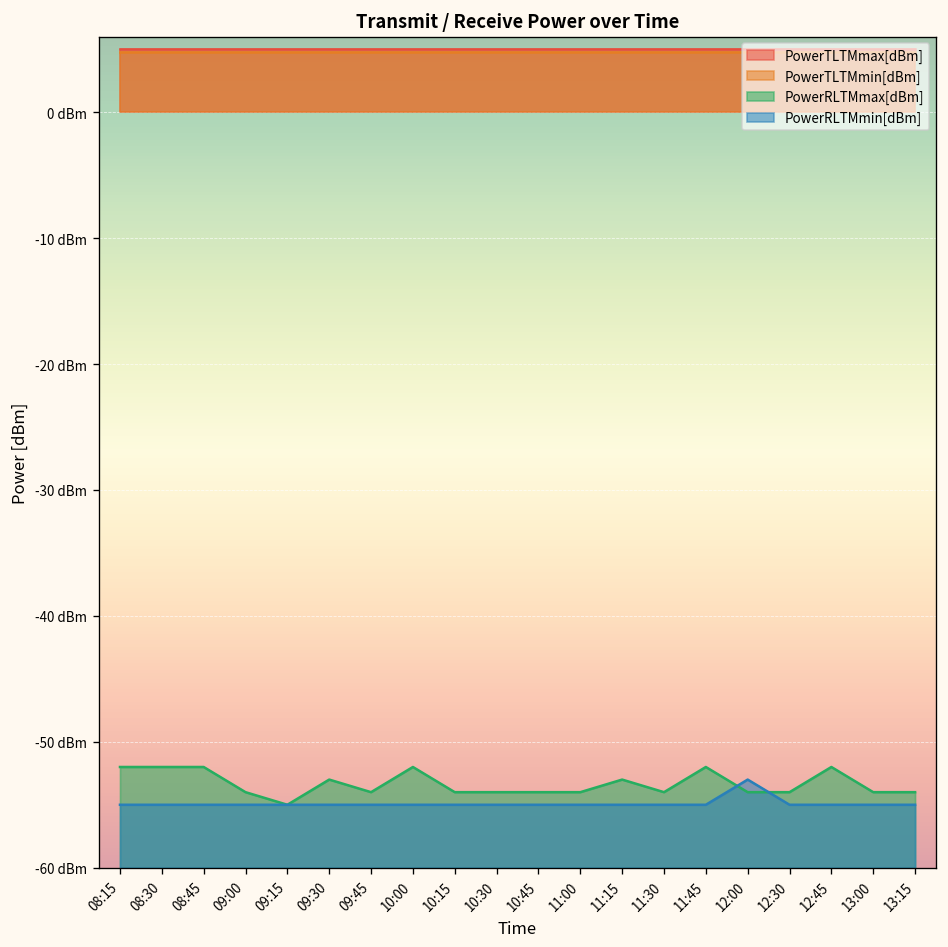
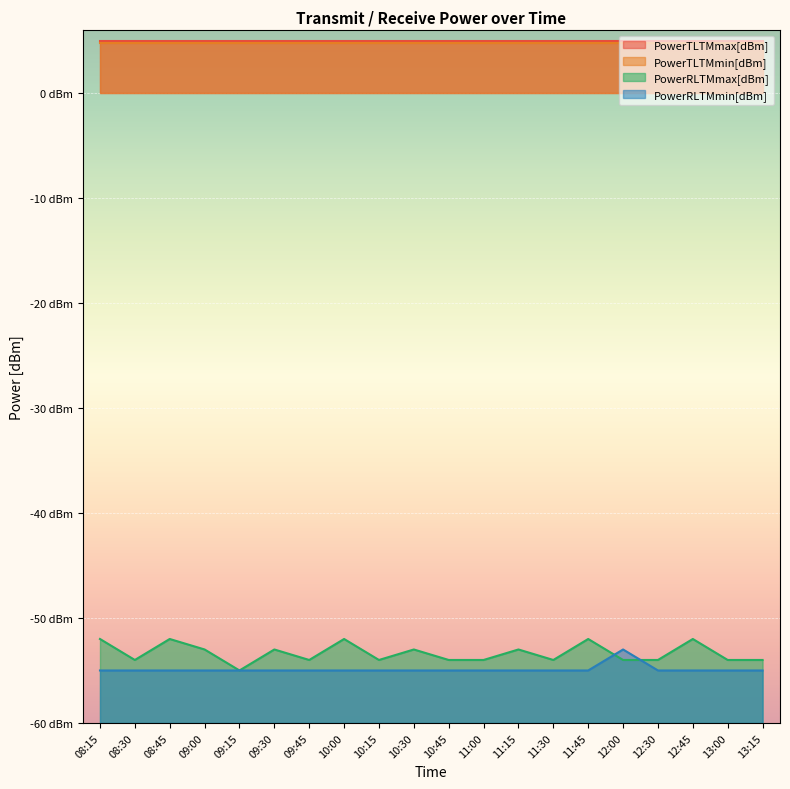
  {
    "PowerRLTMmax[dBm]": {
      "08:15": "-52 dBm",
-     "08:30": "-52 dBm",
+     "08:30": "-54 dBm",
      "08:45": "-52 dBm",
-     "09:00": "-54 dBm",
+     "09:00": "-53 dBm",
      "09:30": "-53 dBm",
      "09:45": "-54 dBm",
      "10:00": "-52 dBm",
      "10:15": "-54 dBm",
-     "10:30": "-54 dBm",
+     "10:30": "-53 dBm",
      "10:45": "-54 dBm",
      "11:00": "-54 dBm",
      "11:15": "-53 dBm",
      "11:30": "-54 dBm",
      "11:45": "-52 dBm",
      "12:00": "-54 dBm",
      "12:30": "-54 dBm",
      "12:45": "-52 dBm",
      "13:00": "-54 dBm",
      "13:15": "-54 dBm"
    },
    "PowerRLTMmin[dBm]": {
      "08:15": "-55 dBm",
      "08:30": "-55 dBm",
      "08:45": "-55 dBm",
      "09:00": "-55 dBm",
      "09:30": "-55 dBm",
      "09:45": "-55 dBm",
      "10:00": "-55 dBm",
      "10:15": "-55 dBm",
      "10:30": "-55 dBm",
      "10:45": "-55 dBm",
      "11:00": "-55 dBm",
      "11:15": "-55 dBm",
      "11:30": "-55 dBm",
      "11:45": "-55 dBm",
      "12:00": "-53 dBm",
      "12:30": "-55 dBm",
      "12:45": "-55 dBm",
      "13:00": "-55 dBm",
      "13:15": "-55 dBm"
    }
  }
